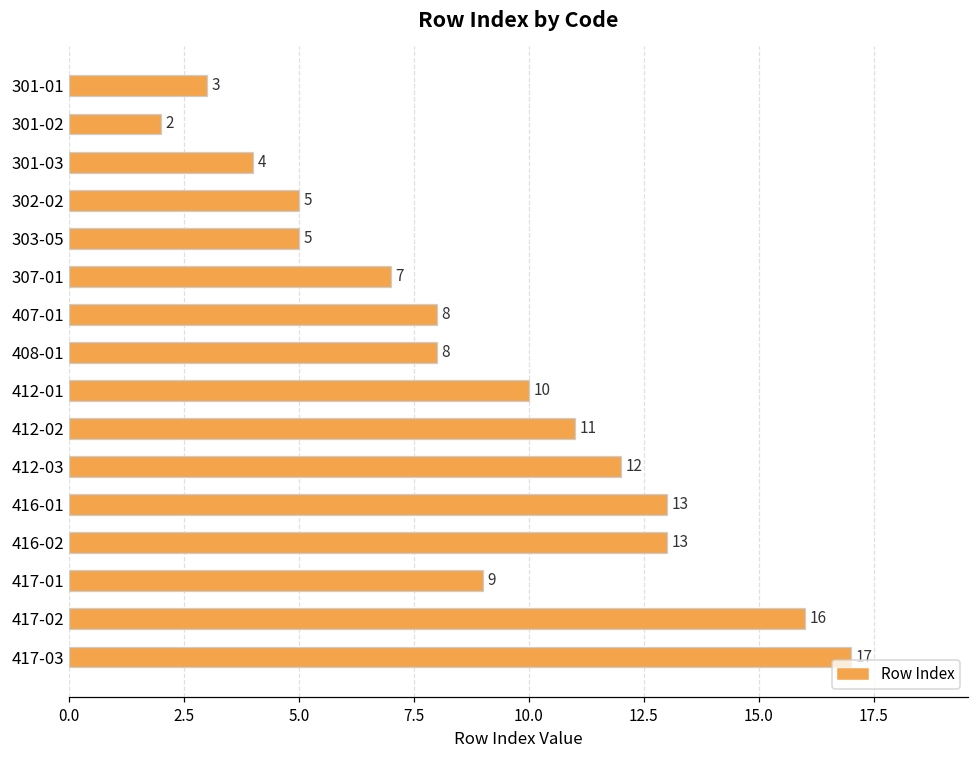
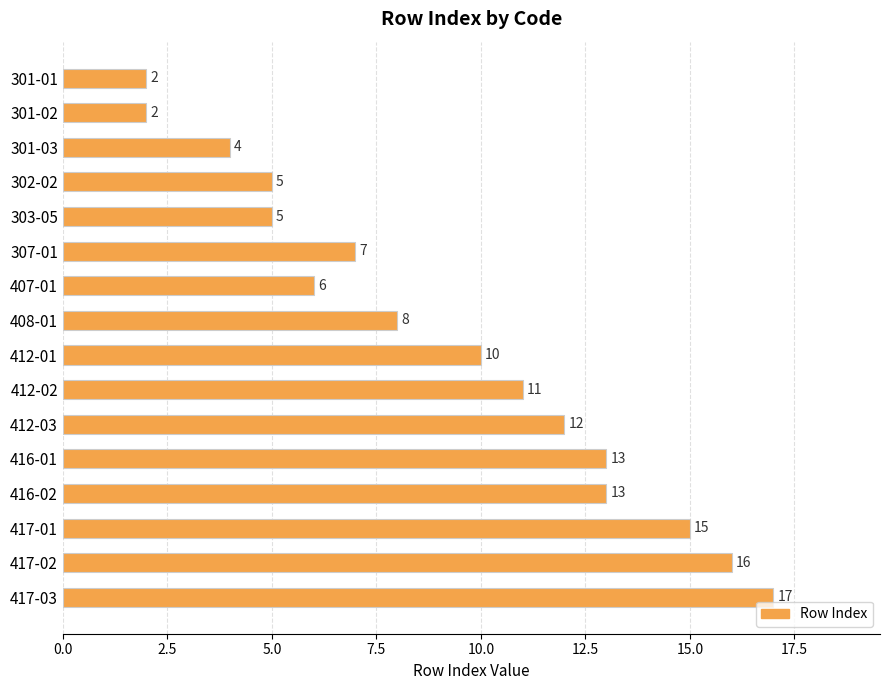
  {
-   "301-01": 3,
+   "301-01": 2,
    "301-02": 2,
    "301-03": 4,
    "302-02": 5,
    "303-05": 5,
    "307-01": 7,
-   "407-01": 8,
+   "407-01": 6,
    "408-01": 8,
    "412-01": 10,
    "412-02": 11,
    "412-03": 12,
    "416-01": 13,
    "416-02": 13,
-   "417-01": 9,
+   "417-01": 15,
    "417-02": 16
  }
